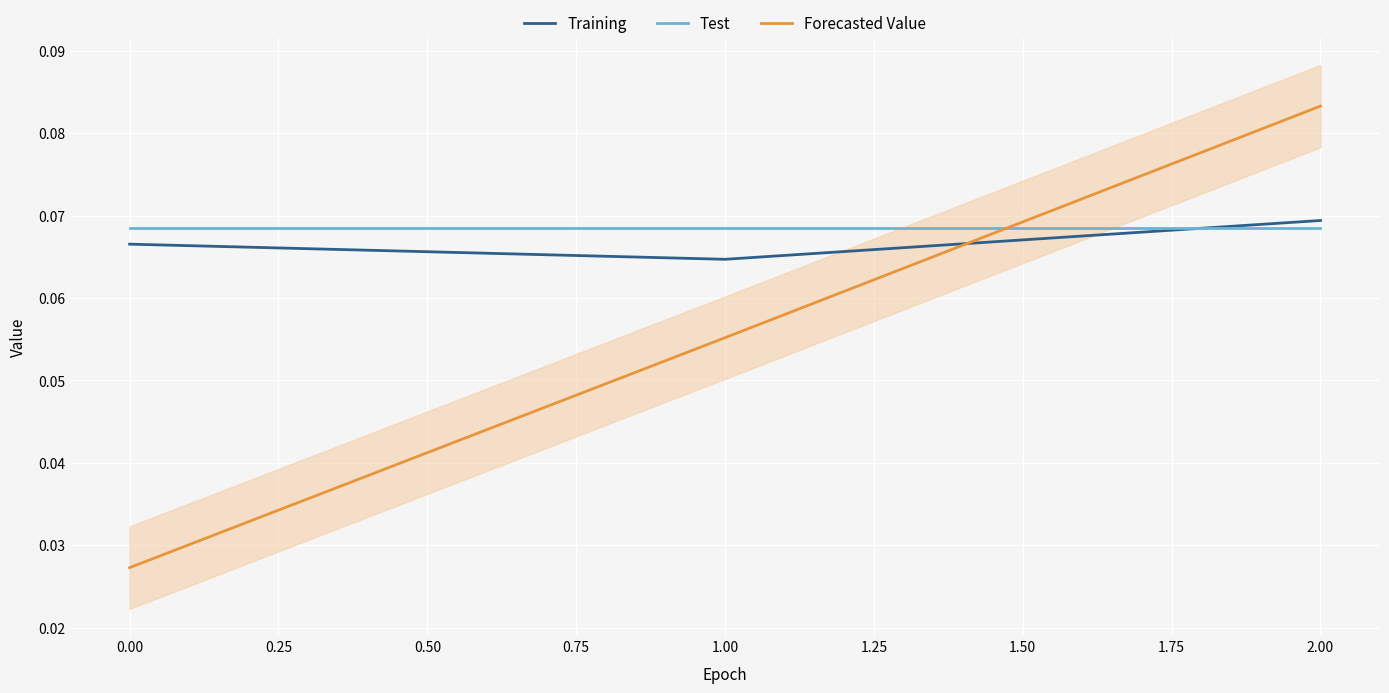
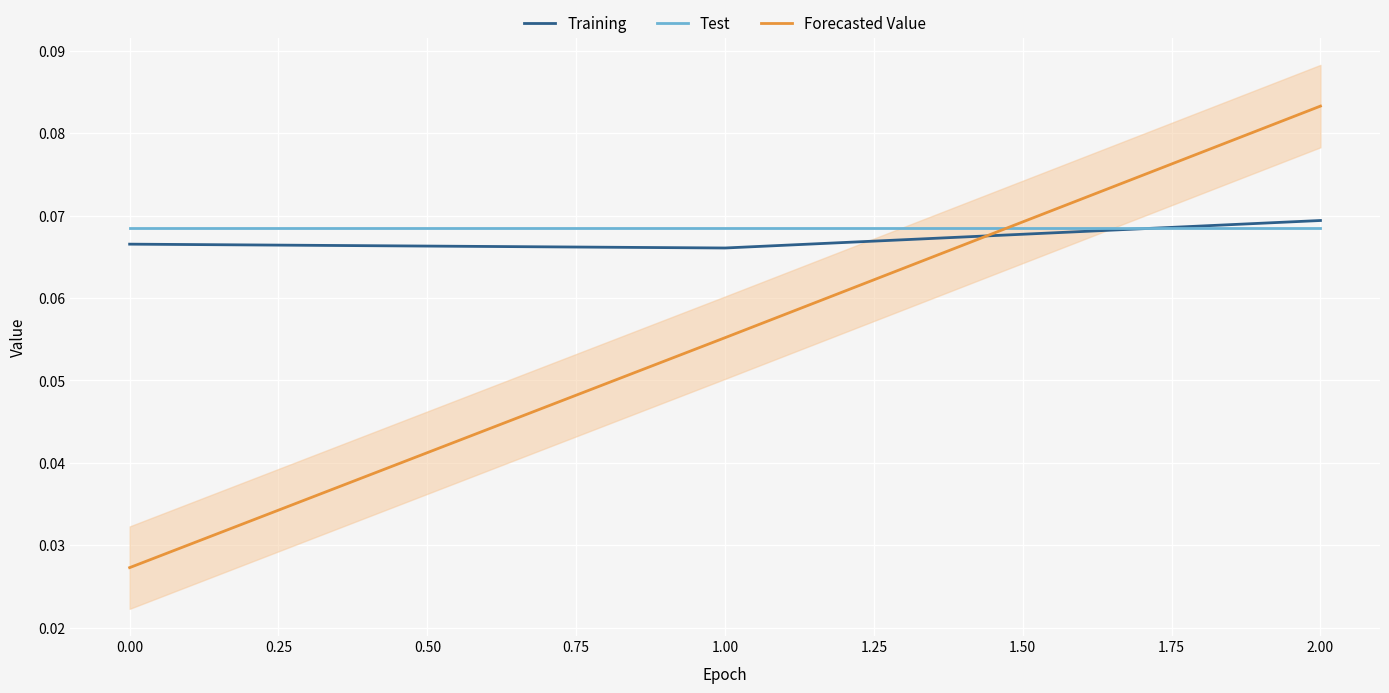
  {
    "Training": {
      "0.00": 0.067,
-     "1.00": 0.065,
+     "1.00": 0.066,
      "2.00": 0.069
    },
    "Test": {
      "0.00": 0.068,
      "1.00": 0.068,
      "2.00": 0.068
    },
    "Forecasted Value": {
      "0.00": 0.027,
      "1.00": 0.055,
      "2.00": 0.083
    }
  }
